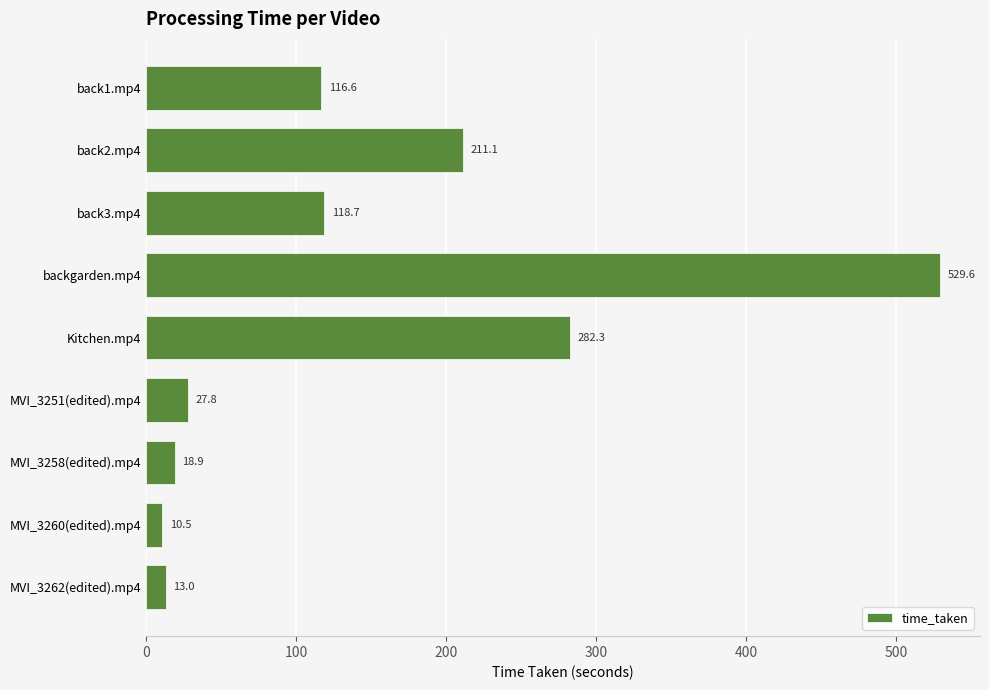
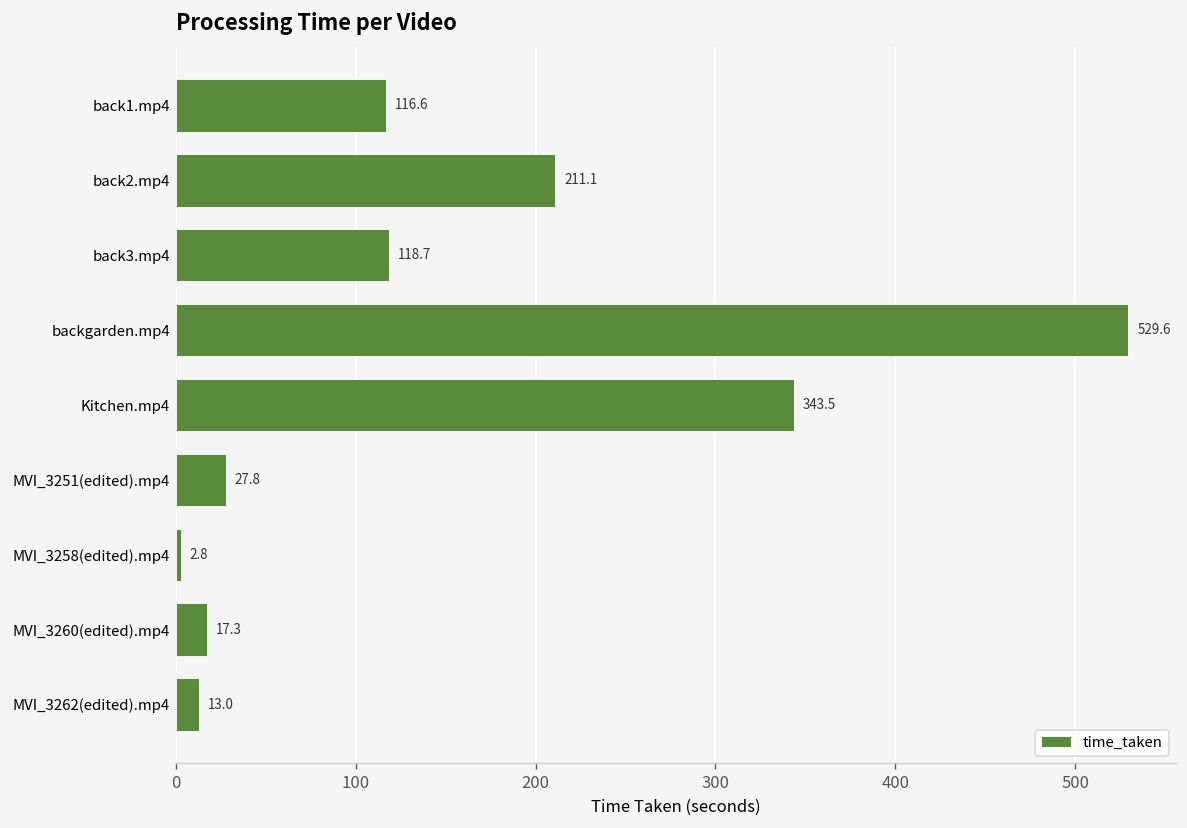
  {
    "back1.mp4": 116.6,
    "back2.mp4": 211.1,
    "back3.mp4": 118.7,
    "backgarden.mp4": 529.6,
-   "Kitchen.mp4": 282.3,
+   "Kitchen.mp4": 343.5,
    "MVI_3251(edited).mp4": 27.8,
-   "MVI_3258(edited).mp4": 18.9,
-   "MVI_3260(edited).mp4": 10.5,
+   "MVI_3258(edited).mp4": 2.8,
+   "MVI_3260(edited).mp4": 17.3,
    "MVI_3262(edited).mp4": 13.0
  }
